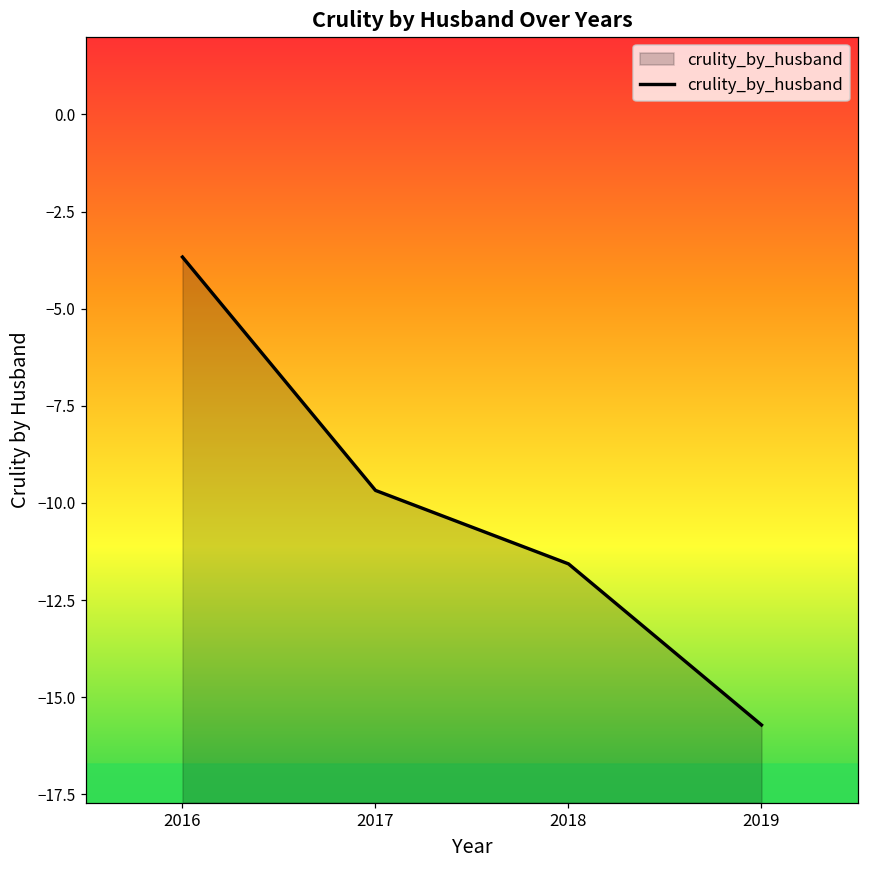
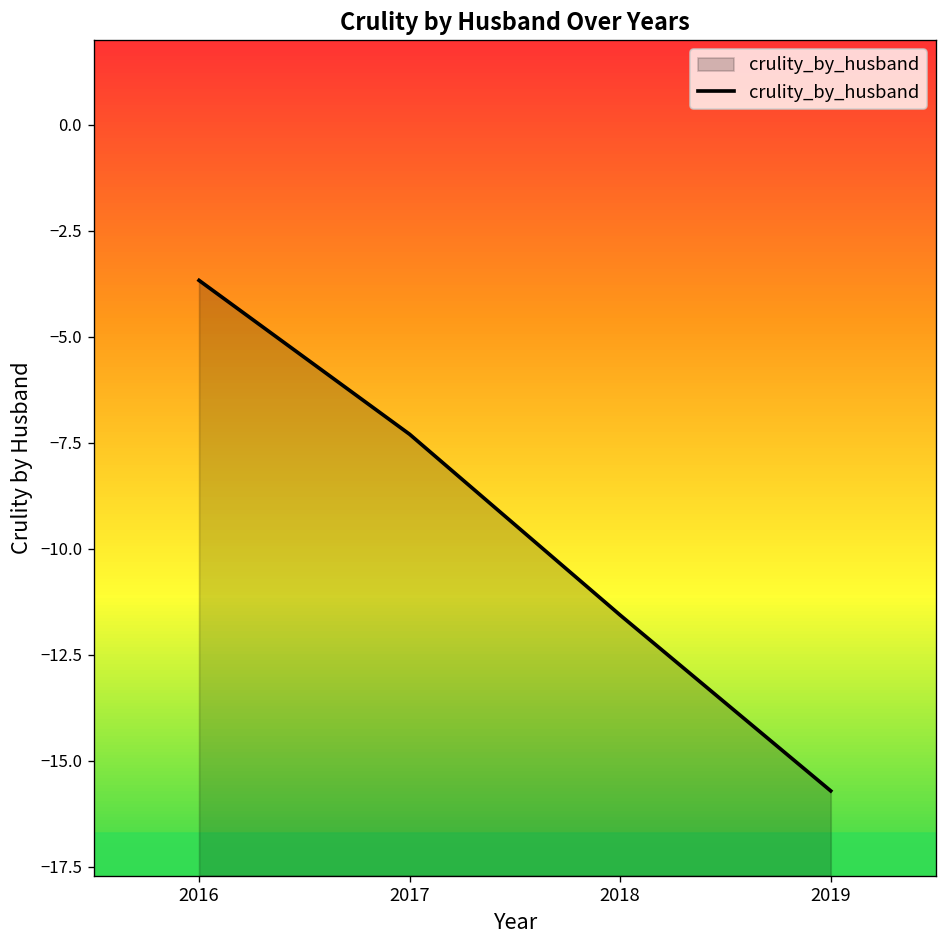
  {
    "2016": -3.7,
-   "2017": -9.7,
+   "2017": -7.3,
    "2018": -11.6,
    "2019": -15.7
  }
